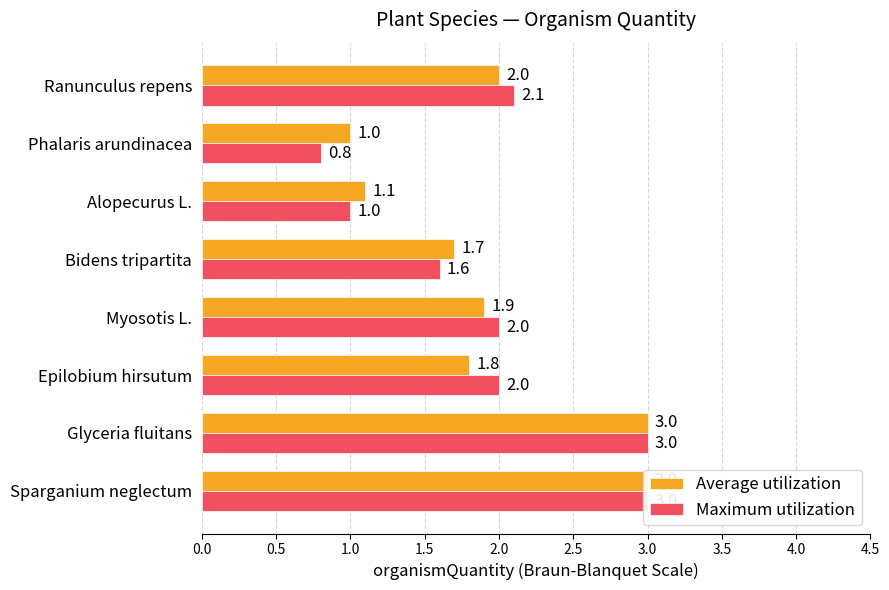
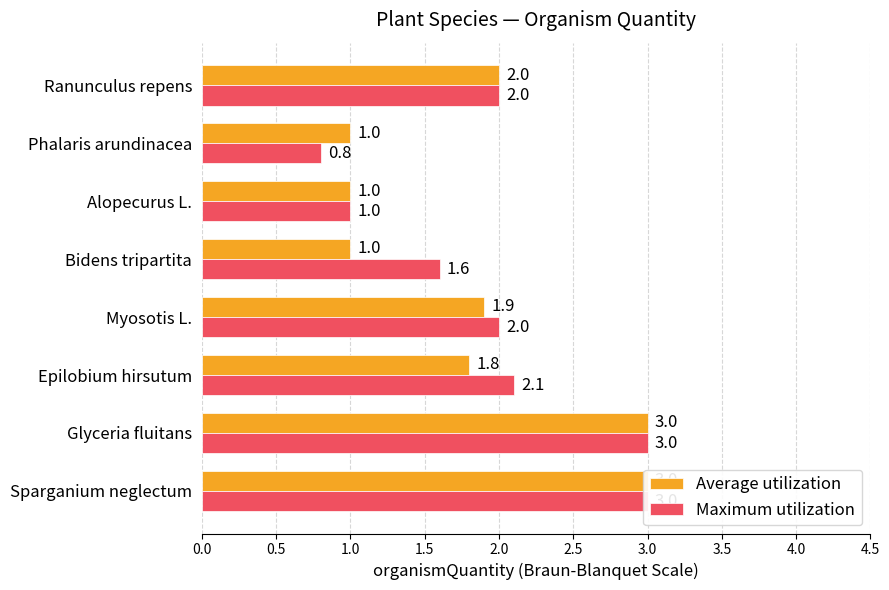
  {
    "Average utilization": {
      "Ranunculus repens": 2.0,
      "Phalaris arundinacea": 1.0,
-     "Alopecurus L.": 1.1,
-     "Bidens tripartita": 1.7,
+     "Alopecurus L.": 1.0,
+     "Bidens tripartita": 1.0,
      "Myosotis L.": 1.9,
      "Epilobium hirsutum": 1.8,
      "Glyceria fluitans": 3.0
    },
    "Maximum utilization": {
-     "Ranunculus repens": 2.1,
+     "Ranunculus repens": 2.0,
      "Phalaris arundinacea": 0.8,
      "Alopecurus L.": 1.0,
      "Bidens tripartita": 1.6,
      "Myosotis L.": 2.0,
-     "Epilobium hirsutum": 2.0,
+     "Epilobium hirsutum": 2.1,
      "Glyceria fluitans": 3.0
    }
  }
